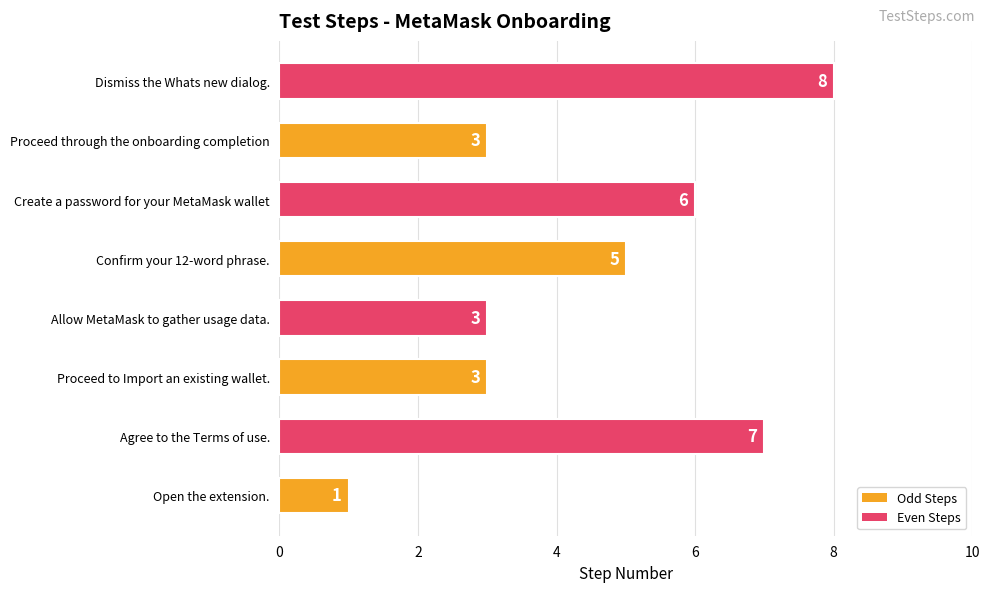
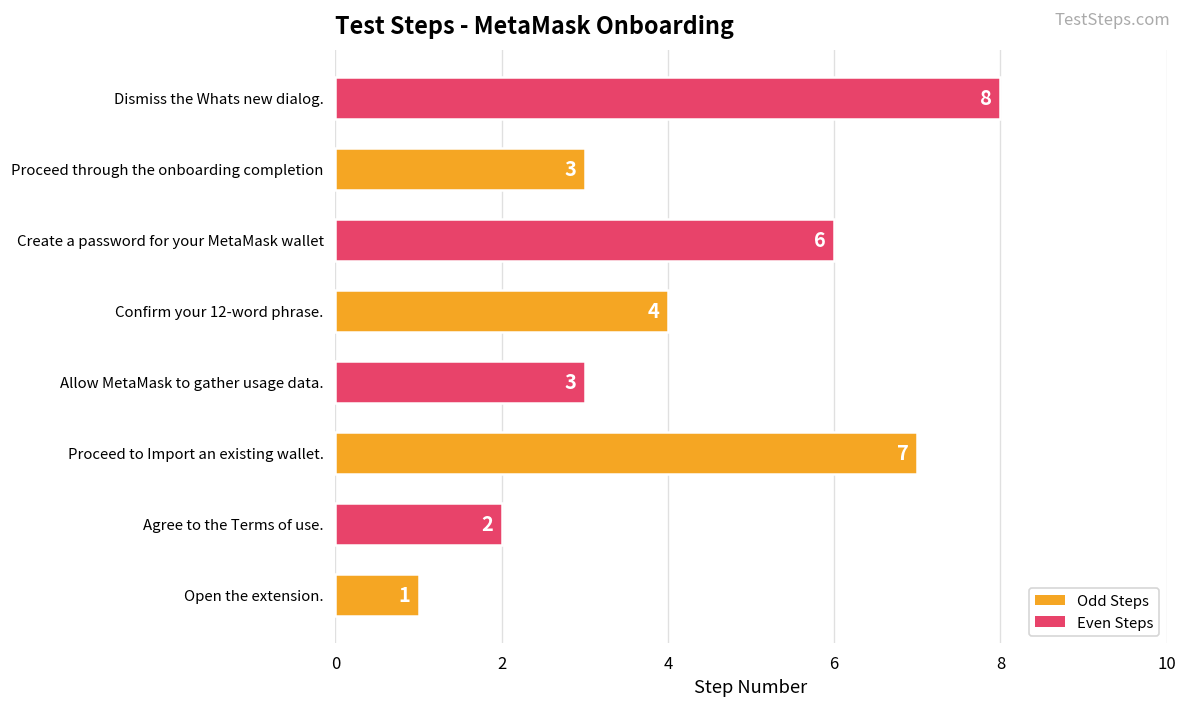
  {
    "Dismiss the Whats new dialog.": 8,
    "Proceed through the onboarding completion": 3,
    "Create a password for your MetaMask wallet": 6,
-   "Confirm your 12-word phrase.": 5,
+   "Confirm your 12-word phrase.": 4,
    "Allow MetaMask to gather usage data.": 3,
-   "Proceed to Import an existing wallet.": 3,
-   "Agree to the Terms of use.": 7,
+   "Proceed to Import an existing wallet.": 7,
+   "Agree to the Terms of use.": 2,
    "Open the extension.": 1
  }
